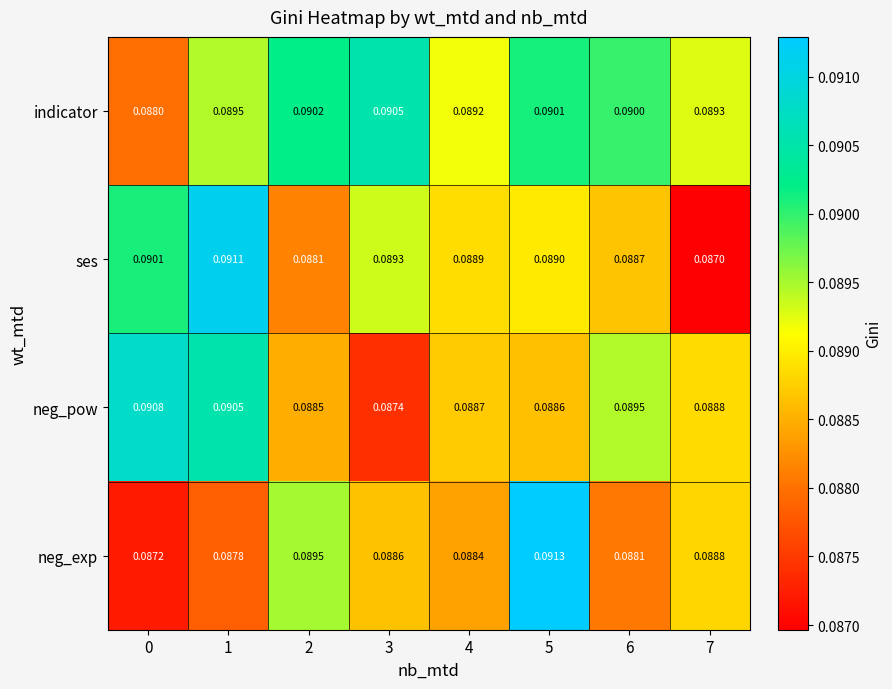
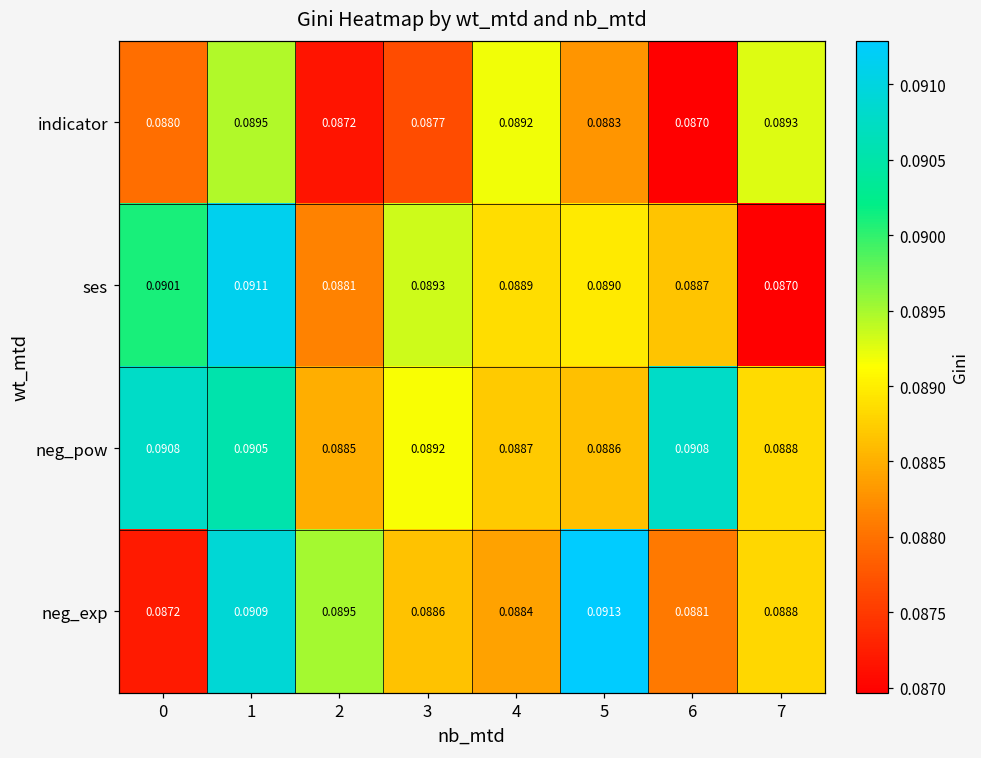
  {
    "indicator": {
      "0": 0.0880,
      "1": 0.0895,
-     "2": 0.0902,
-     "3": 0.0905,
+     "2": 0.0872,
+     "3": 0.0877,
      "4": 0.0892,
-     "5": 0.0901,
-     "6": 0.0900,
+     "5": 0.0883,
+     "6": 0.0870,
      "7": 0.0893
    },
    "ses": {
      "0": 0.0901,
      "1": 0.0911,
      "2": 0.0881,
      "3": 0.0893,
      "4": 0.0889,
      "5": 0.0890,
      "6": 0.0887,
      "7": 0.0870
    },
    "neg_pow": {
      "0": 0.0908,
      "1": 0.0905,
      "2": 0.0885,
-     "3": 0.0874,
+     "3": 0.0892,
      "4": 0.0887,
      "5": 0.0886,
-     "6": 0.0895,
+     "6": 0.0908,
      "7": 0.0888
    },
    "neg_exp": {
      "0": 0.0872,
-     "1": 0.0878,
+     "1": 0.0909,
      "2": 0.0895,
      "3": 0.0886,
      "4": 0.0884,
      "5": 0.0913,
      "6": 0.0881,
      "7": 0.0888
    }
  }
